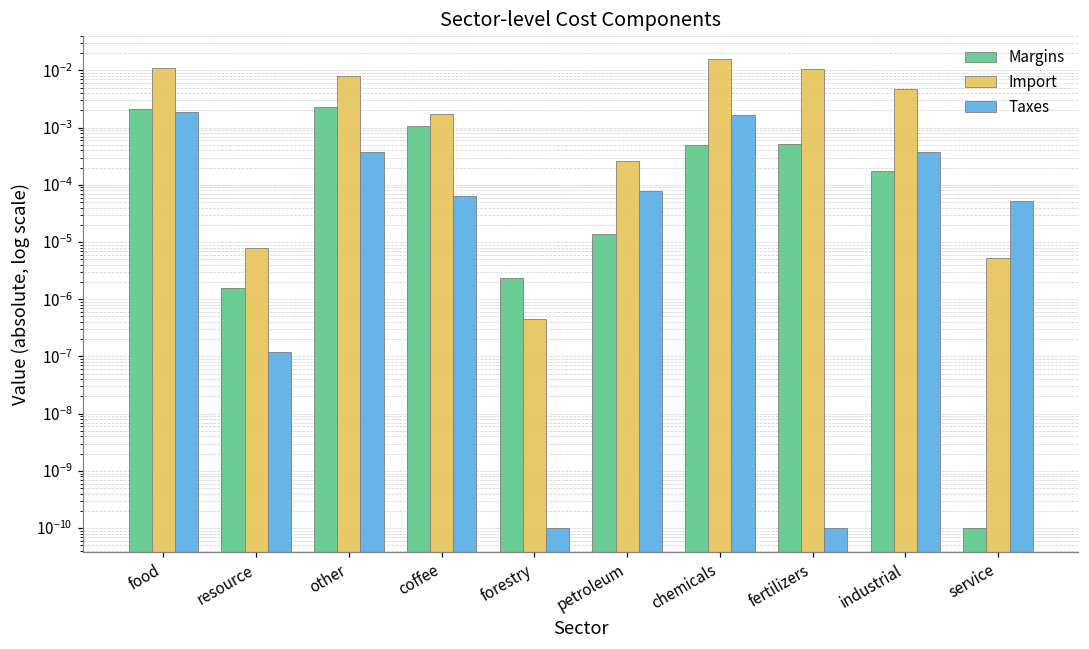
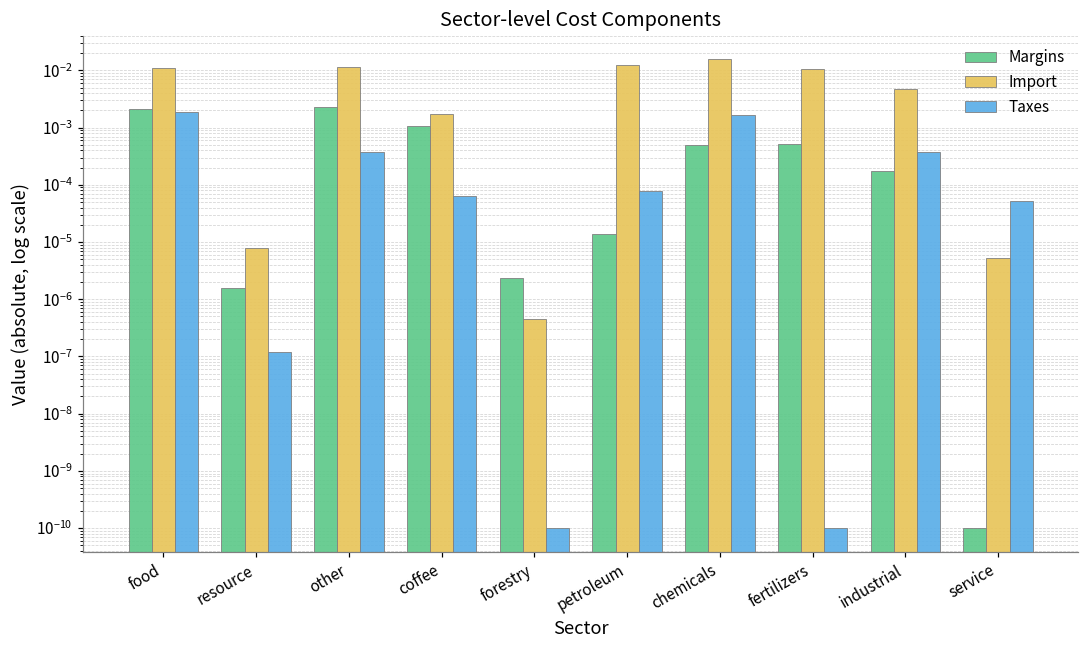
  {
    "Margins": {
      "food": 0.0021,
      "resource": 0.0000016,
      "other": 0.002,
      "coffee": 0.0011,
      "forestry": 0.000002,
      "petroleum": 0.000014,
      "chemicals": 0.0005,
      "fertilizers": 0.0005,
      "industrial": 0.00017,
      "service": 0.00000000010
    },
    "Import": {
      "food": 0.011,
      "resource": 0.000008,
-     "other": 0.008,
+     "other": 0.012,
      "coffee": 0.0017,
      "forestry": 0.0000005,
-     "petroleum": 0.0003,
+     "petroleum": 0.012,
      "chemicals": 0.016,
      "fertilizers": 0.011,
      "industrial": 0.005,
      "service": 0.000005
    },
    "Taxes": {
      "food": 0.0019,
      "resource": 0.00000012,
      "other": 0.0004,
      "coffee": 0.00006,
      "forestry": 0.00000000010,
      "petroleum": 0.00008,
      "chemicals": 0.0016,
      "fertilizers": 0.00000000010,
      "industrial": 0.0004,
      "service": 0.00005
    }
  }
